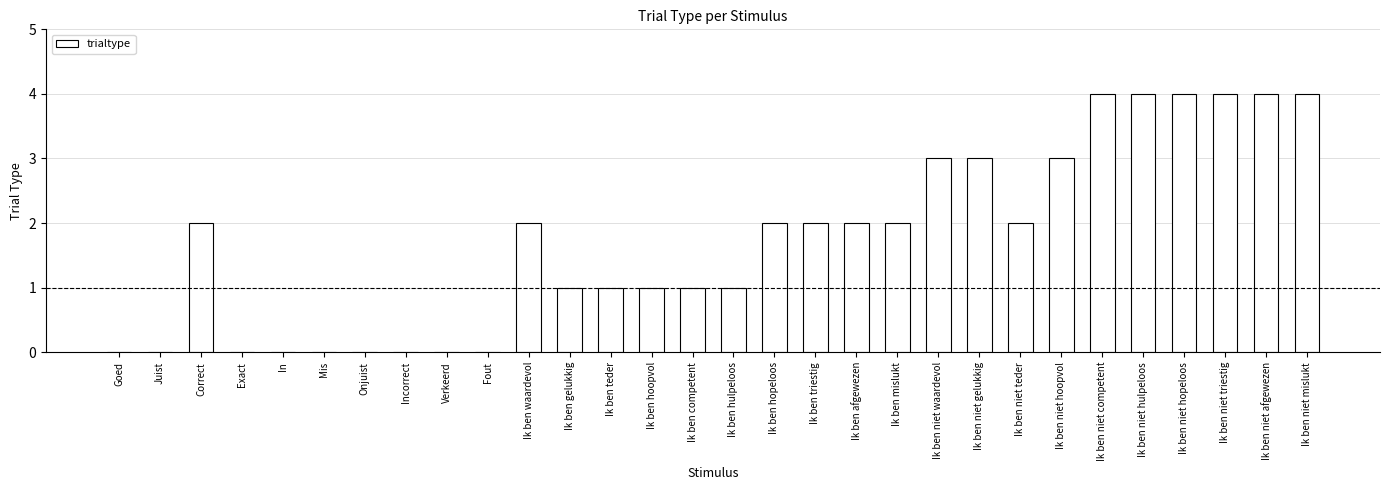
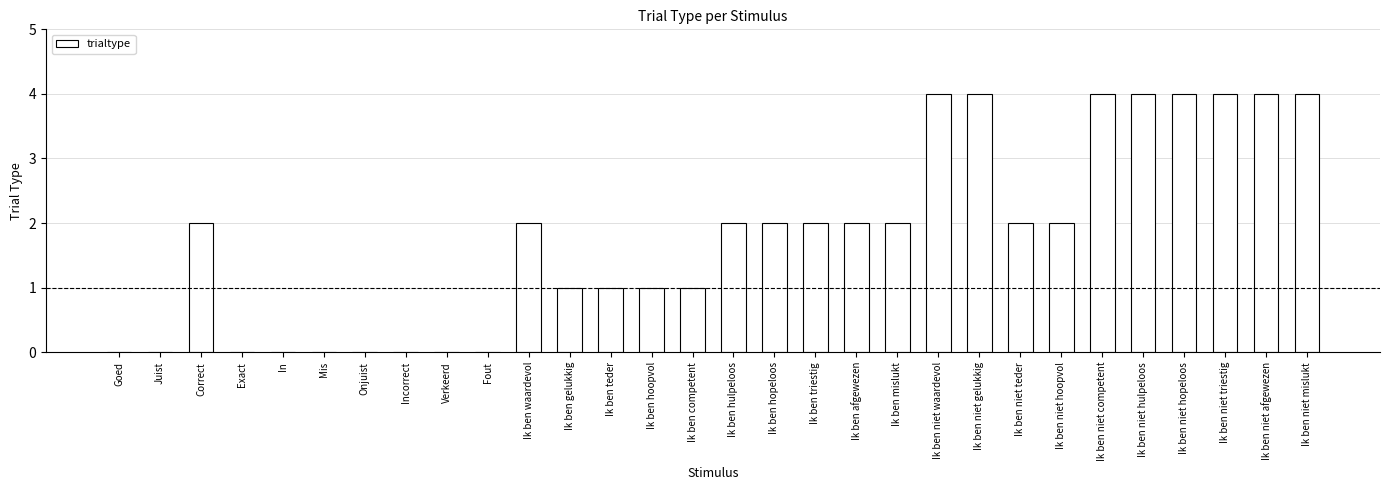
  {
    "Goed": 0,
    "Juist": 0,
    "Correct": 2,
    "Exact": 0,
    "In": 0,
    "Mis": 0,
    "Onjuist": 0,
    "Incorrect": 0,
    "Verkeerd": 0,
    "Fout": 0,
    "Ik ben waardevol": 2,
    "Ik ben gelukkig": 1,
    "Ik ben teder": 1,
    "Ik ben hoopvol": 1,
    "Ik ben competent": 1,
-   "Ik ben hulpeloos": 1,
+   "Ik ben hulpeloos": 2,
    "Ik ben hopeloos": 2,
    "Ik ben triestig": 2,
    "Ik ben afgewezen": 2,
    "Ik ben mislukt": 2,
-   "Ik ben niet waardevol": 3,
-   "Ik ben niet gelukkig": 3,
+   "Ik ben niet waardevol": 4,
+   "Ik ben niet gelukkig": 4,
    "Ik ben niet teder": 2,
-   "Ik ben niet hoopvol": 3,
+   "Ik ben niet hoopvol": 2,
    "Ik ben niet competent": 4,
    "Ik ben niet hulpeloos": 4,
    "Ik ben niet hopeloos": 4,
    "Ik ben niet triestig": 4,
    "Ik ben niet afgewezen": 4,
    "Ik ben niet mislukt": 4
  }
